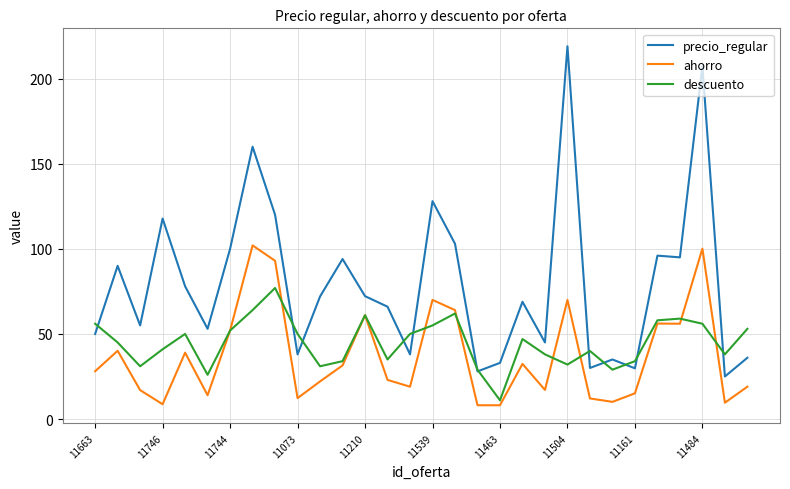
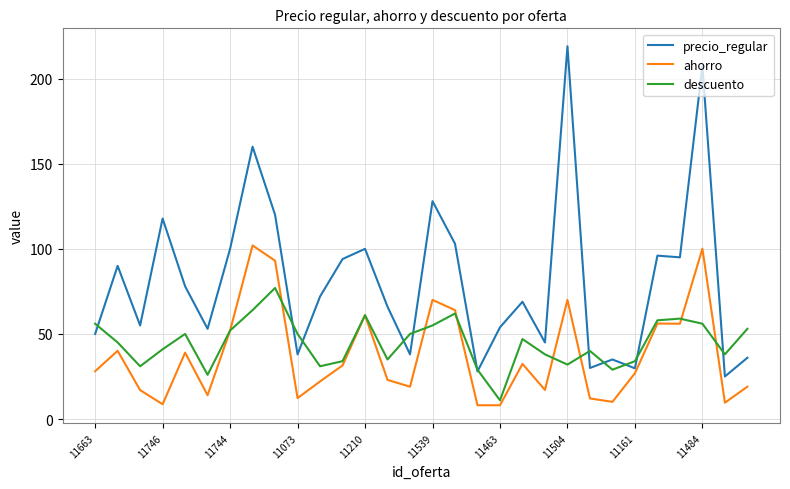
  {
    "precio_regular": {
      "11663": 50,
      "11746": 118,
      "11744": 100,
      "11073": 38,
-     "11210": 72,
+     "11210": 100,
      "11539": 128,
-     "11463": 33,
+     "11463": 54,
      "11504": 219,
      "11161": 30
    },
    "ahorro": {
      "11663": 28,
      "11746": 9,
      "11073": 12,
      "11539": 70,
      "11463": 8,
      "11504": 70,
-     "11161": 15,
+     "11161": 27,
      "11484": 100
    },
    "descuento": {
      "11663": 56,
      "11746": 41,
      "11073": 50,
      "11539": 55,
      "11463": 11,
      "11504": 32,
      "11161": 34,
      "11484": 56
    }
  }
